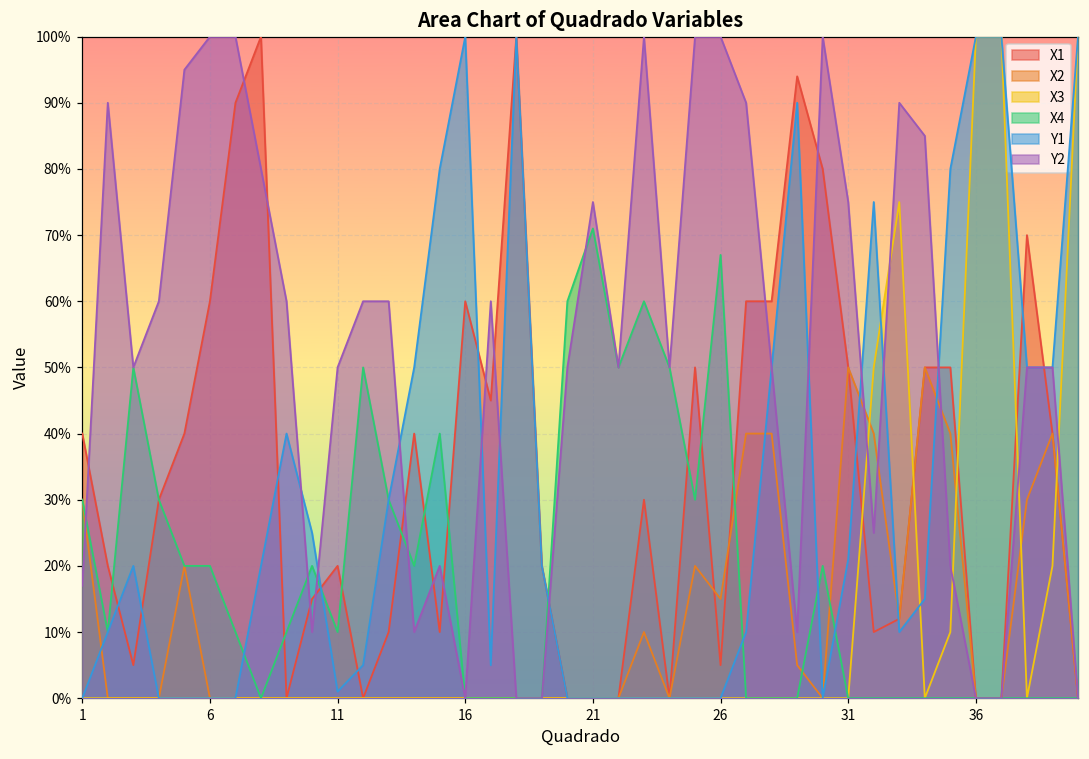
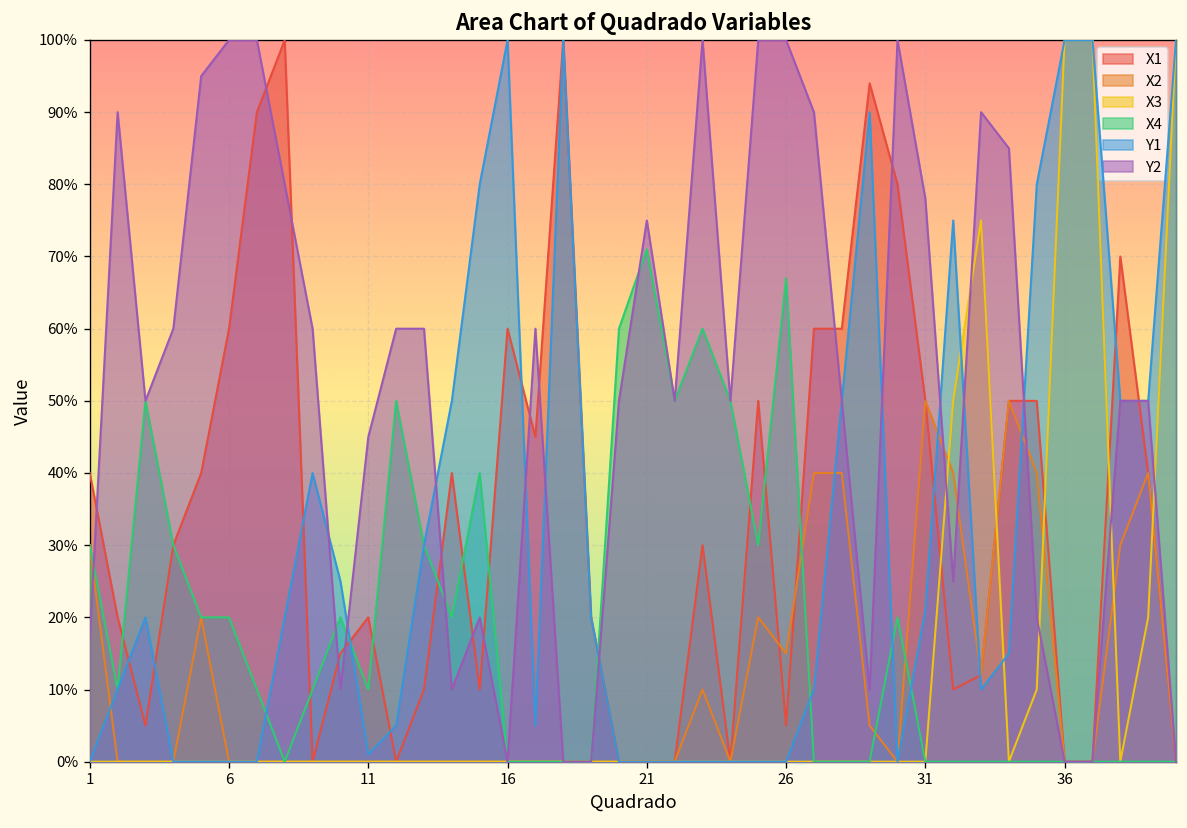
  {
    "X4": {
      "6": "20%",
      "11": "10%",
      "21": "71%",
      "26": "67%"
    },
    "Y1": {
      "11": "1%",
      "16": "100%",
      "31": "21%"
    },
    "Y2": {
      "1": "17%",
      "6": "100%",
-     "11": "50%",
+     "11": "45%",
      "21": "75%",
      "26": "100%",
-     "31": "75%"
+     "31": "78%"
    }
  }
